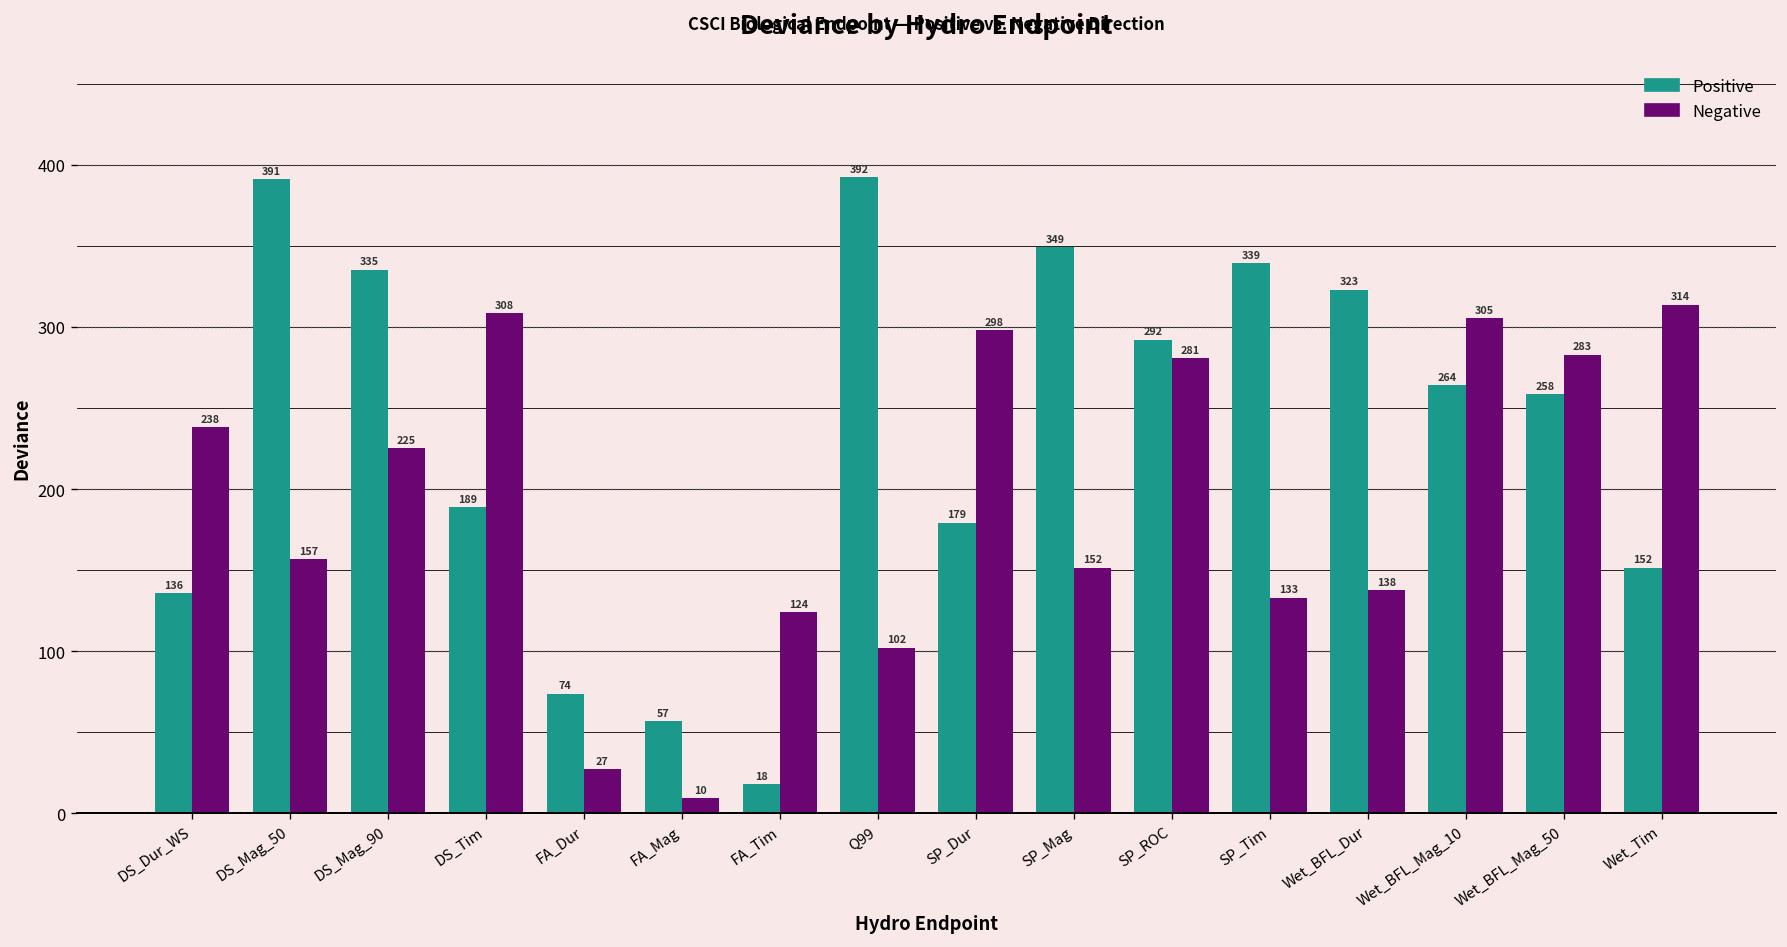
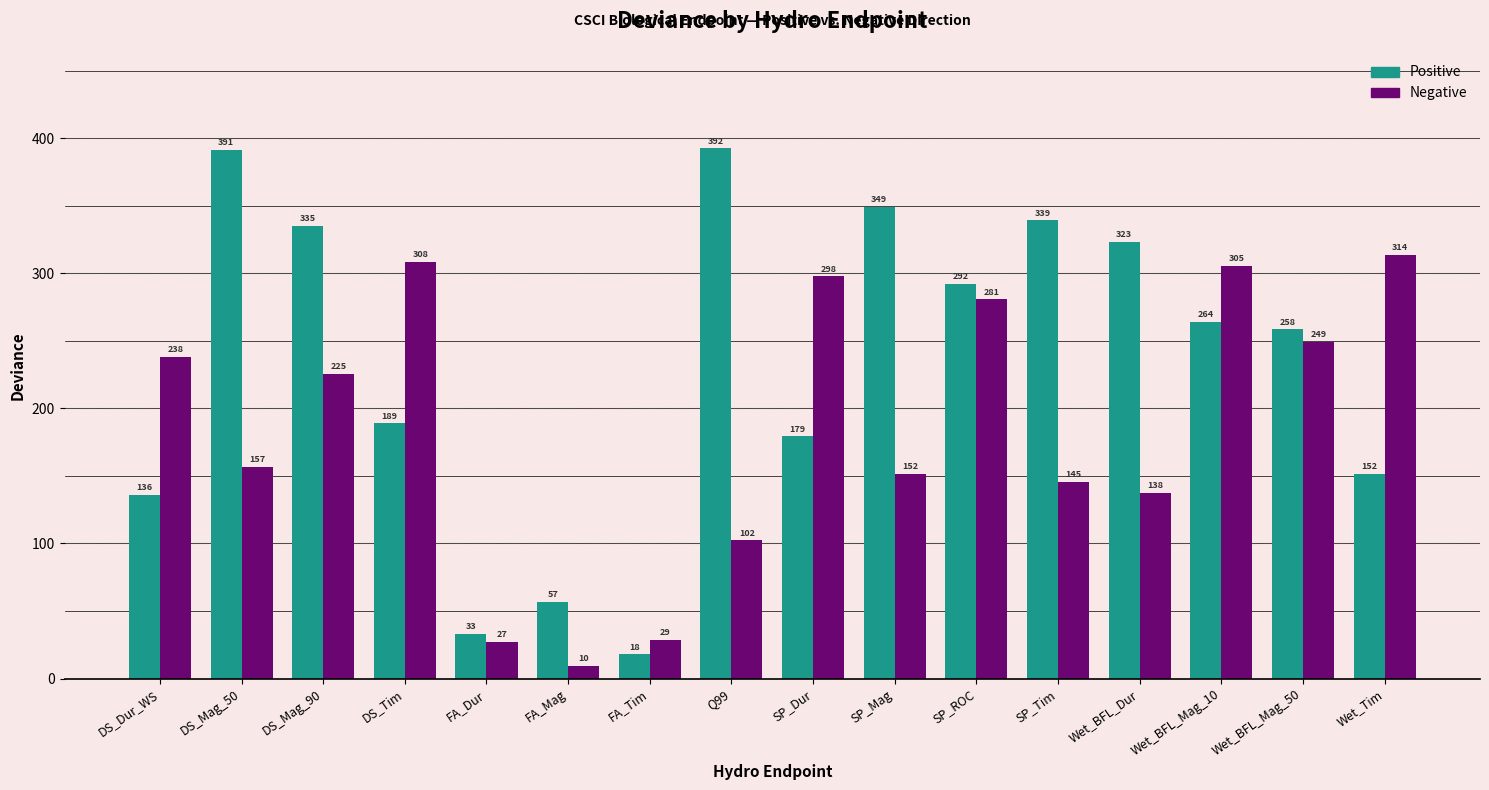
  {
    "Positive": {
      "DS_Dur_WS": 136,
      "DS_Mag_50": 391,
      "DS_Mag_90": 335,
      "DS_Tim": 189,
-     "FA_Dur": 74,
+     "FA_Dur": 33,
      "FA_Mag": 57,
      "FA_Tim": 18,
      "Q99": 392,
      "SP_Dur": 179,
      "SP_Mag": 349,
      "SP_ROC": 292,
      "SP_Tim": 339,
      "Wet_BFL_Dur": 323,
      "Wet_BFL_Mag_10": 264,
      "Wet_BFL_Mag_50": 258,
      "Wet_Tim": 152
    },
    "Negative": {
      "DS_Dur_WS": 238,
      "DS_Mag_50": 157,
      "DS_Mag_90": 225,
      "DS_Tim": 308,
      "FA_Dur": 27,
      "FA_Mag": 10,
-     "FA_Tim": 124,
+     "FA_Tim": 29,
      "Q99": 102,
      "SP_Dur": 298,
      "SP_Mag": 152,
      "SP_ROC": 281,
-     "SP_Tim": 133,
+     "SP_Tim": 145,
      "Wet_BFL_Dur": 138,
      "Wet_BFL_Mag_10": 305,
-     "Wet_BFL_Mag_50": 283,
+     "Wet_BFL_Mag_50": 249,
      "Wet_Tim": 314
    }
  }
